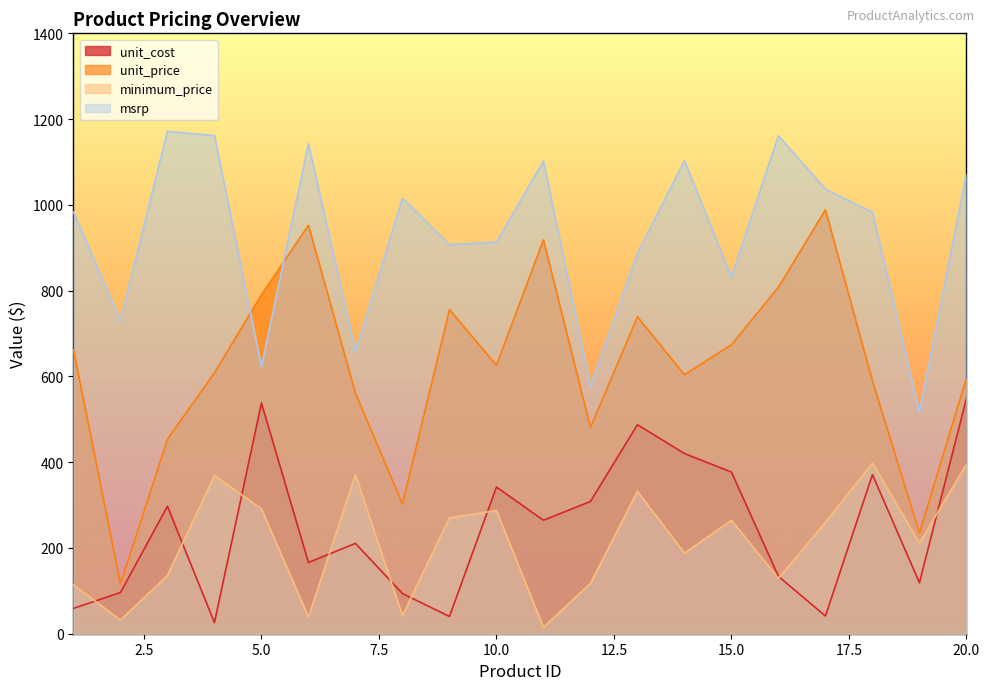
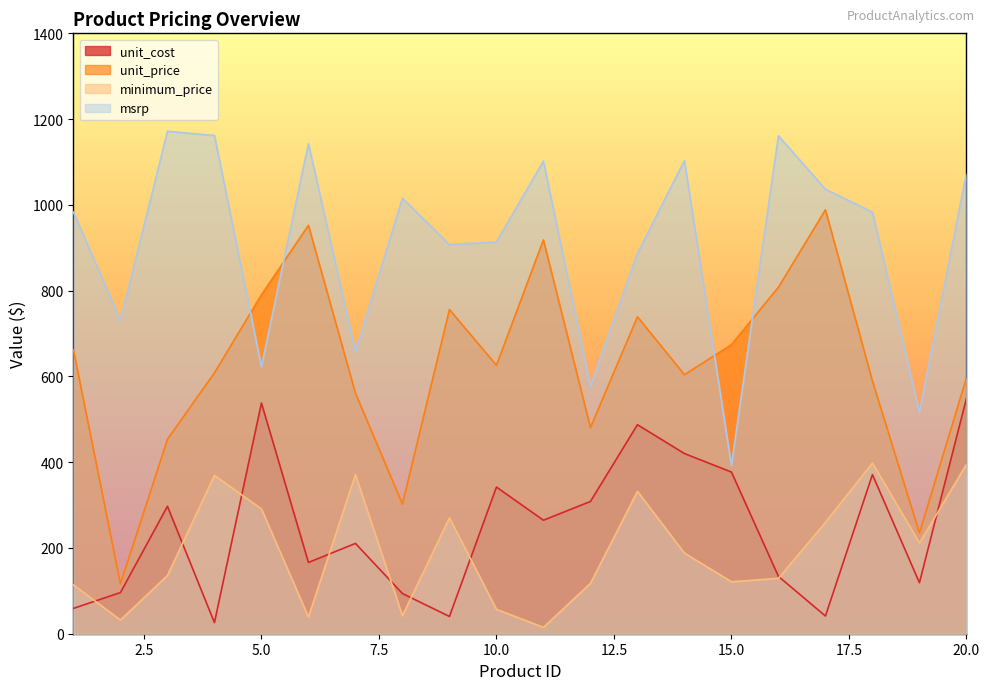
  {
    "unit_cost": {
      "5.0": 540,
      "10.0": 340,
      "15.0": 380,
      "20.0": 550
    },
    "unit_price": {
      "5.0": 790,
      "10.0": 630,
      "15.0": 670,
      "20.0": 600
    },
    "minimum_price": {
      "5.0": 290,
-     "10.0": 290,
-     "15.0": 260,
+     "10.0": 60,
+     "15.0": 120,
      "20.0": 400
    },
    "msrp": {
      "5.0": 620,
      "10.0": 910,
-     "15.0": 830,
+     "15.0": 390,
      "20.0": 1070
    }
  }
